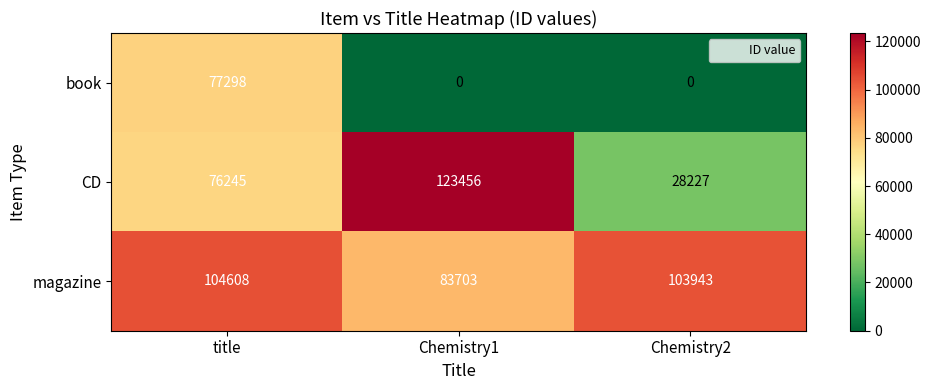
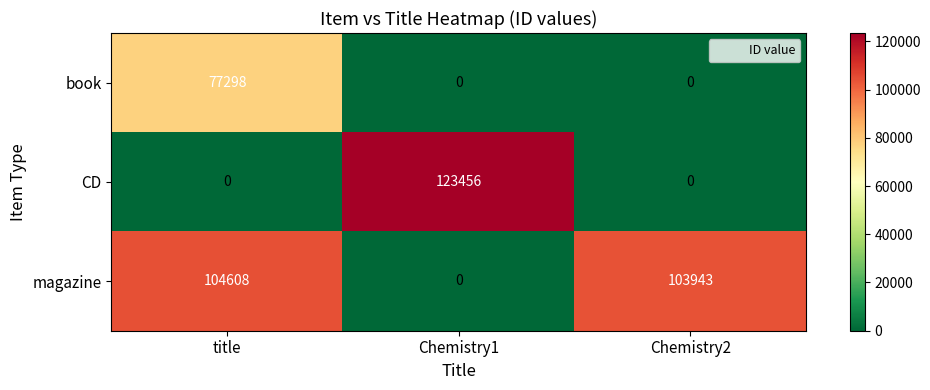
  {
    "book": {
      "title": 77298,
      "Chemistry1": 0,
      "Chemistry2": 0
    },
    "CD": {
-     "title": 76245,
+     "title": 0,
      "Chemistry1": 123456,
-     "Chemistry2": 28227
+     "Chemistry2": 0
    },
    "magazine": {
      "title": 104608,
-     "Chemistry1": 83703,
+     "Chemistry1": 0,
      "Chemistry2": 103943
    }
  }
